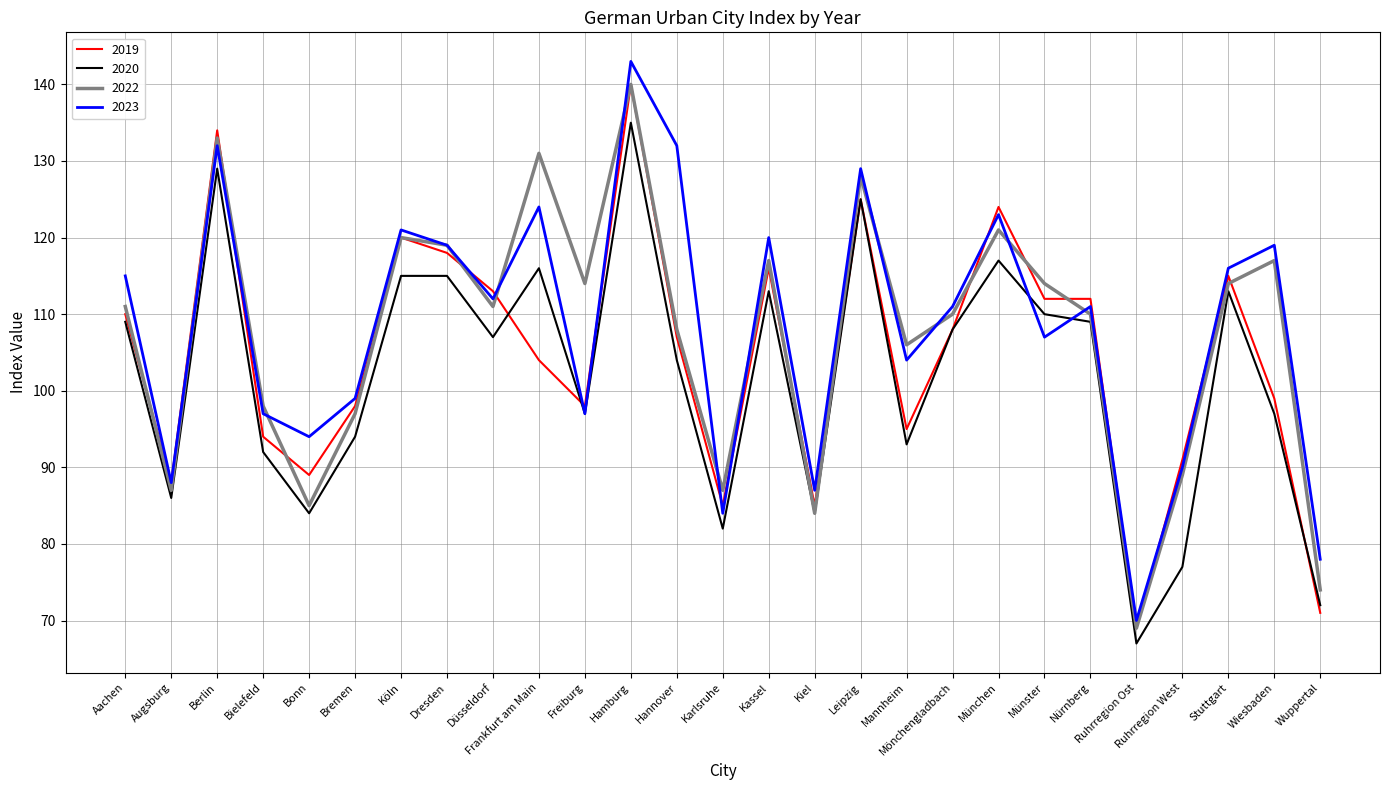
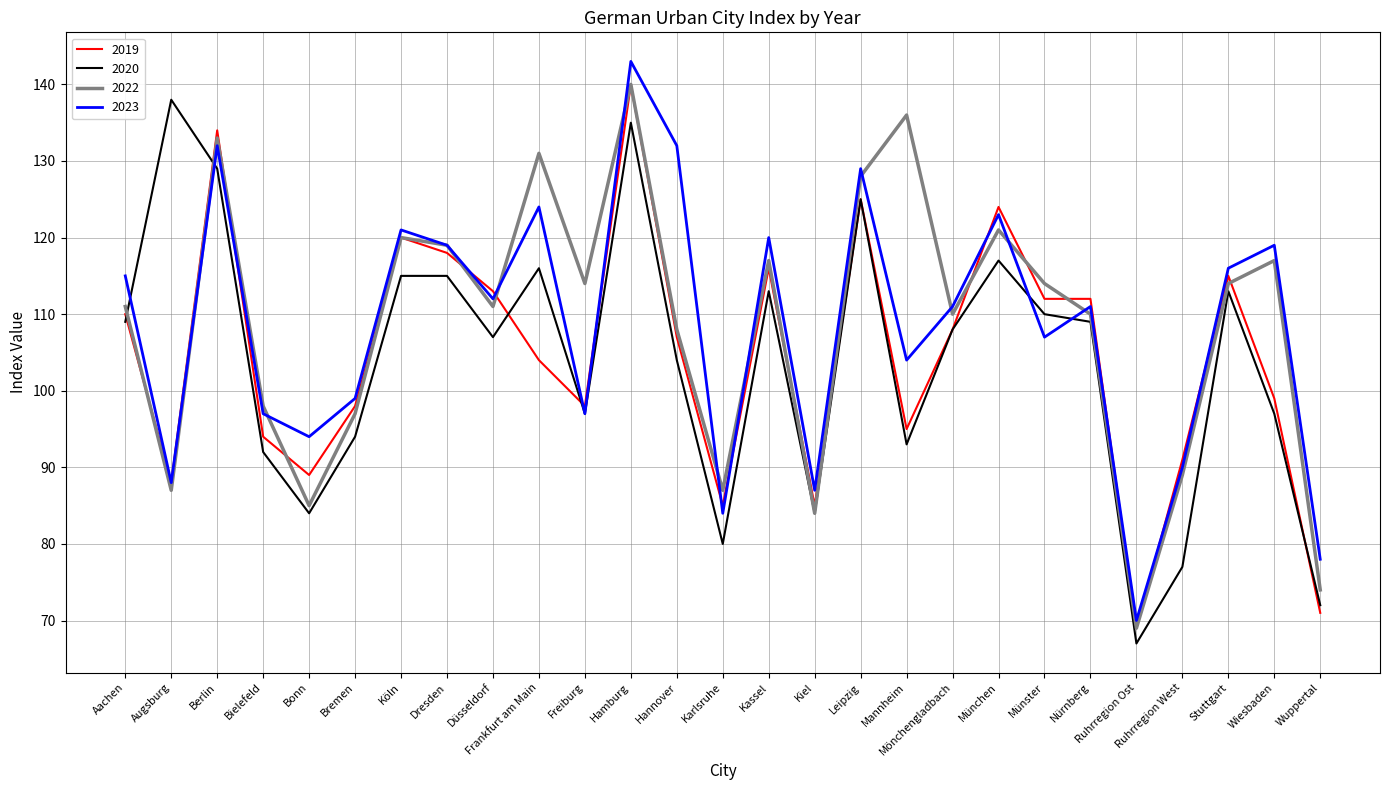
  {
    "2019": {
      "Aachen": 110,
      "Berlin": 134,
      "Bielefeld": 94,
      "Bonn": 89,
      "Bremen": 98,
      "Dresden": 118,
      "Düsseldorf": 113,
      "Frankfurt am Main": 104,
      "Freiburg": 98,
      "Hannover": 107,
      "Karlsruhe": 85,
      "Kassel": 116,
      "Kiel": 85,
      "Mannheim": 95,
      "München": 124,
      "Münster": 112,
      "Nürnberg": 112,
      "Ruhrregion West": 91,
      "Stuttgart": 115,
      "Wiesbaden": 99,
      "Wuppertal": 71
    },
    "2020": {
      "Aachen": 109,
-     "Augsburg": 86,
+     "Augsburg": 138,
      "Berlin": 129,
      "Bielefeld": 92,
      "Bonn": 84,
      "Bremen": 94,
      "Köln": 115,
      "Dresden": 115,
      "Düsseldorf": 107,
      "Frankfurt am Main": 116,
      "Hamburg": 135,
      "Hannover": 104,
-     "Karlsruhe": 82,
+     "Karlsruhe": 80,
      "Kassel": 113,
      "Mannheim": 93,
      "München": 117,
      "Münster": 110,
      "Nürnberg": 109,
      "Ruhrregion Ost": 67,
      "Ruhrregion West": 77,
      "Stuttgart": 113,
      "Wiesbaden": 97,
      "Wuppertal": 72
    },
    "2022": {
      "Aachen": 111,
      "Augsburg": 87,
      "Berlin": 133,
      "Bielefeld": 98,
      "Bonn": 85,
      "Bremen": 97,
      "Düsseldorf": 111,
      "Frankfurt am Main": 131,
      "Freiburg": 114,
      "Hannover": 108,
      "Karlsruhe": 87,
      "Kassel": 117,
      "Leipzig": 128,
-     "Mannheim": 106,
+     "Mannheim": 136,
      "Mönchengladbach": 110,
      "München": 121,
      "Münster": 114,
      "Nürnberg": 110,
      "Ruhrregion West": 89,
      "Stuttgart": 114,
      "Wiesbaden": 117,
      "Wuppertal": 74
    },
    "2023": {
      "Aachen": 115,
      "Berlin": 132,
      "Bielefeld": 97,
      "Bonn": 94,
      "Bremen": 99,
      "Köln": 121,
      "Düsseldorf": 112,
      "Frankfurt am Main": 124,
      "Hamburg": 143,
      "Hannover": 132,
      "Karlsruhe": 84,
      "Kassel": 120,
      "Kiel": 87,
      "Leipzig": 129,
      "Mannheim": 104,
      "Mönchengladbach": 111,
      "München": 123,
      "Münster": 107,
      "Nürnberg": 111,
      "Ruhrregion Ost": 70,
      "Ruhrregion West": 90,
      "Stuttgart": 116,
      "Wiesbaden": 119,
      "Wuppertal": 78
    }
  }
